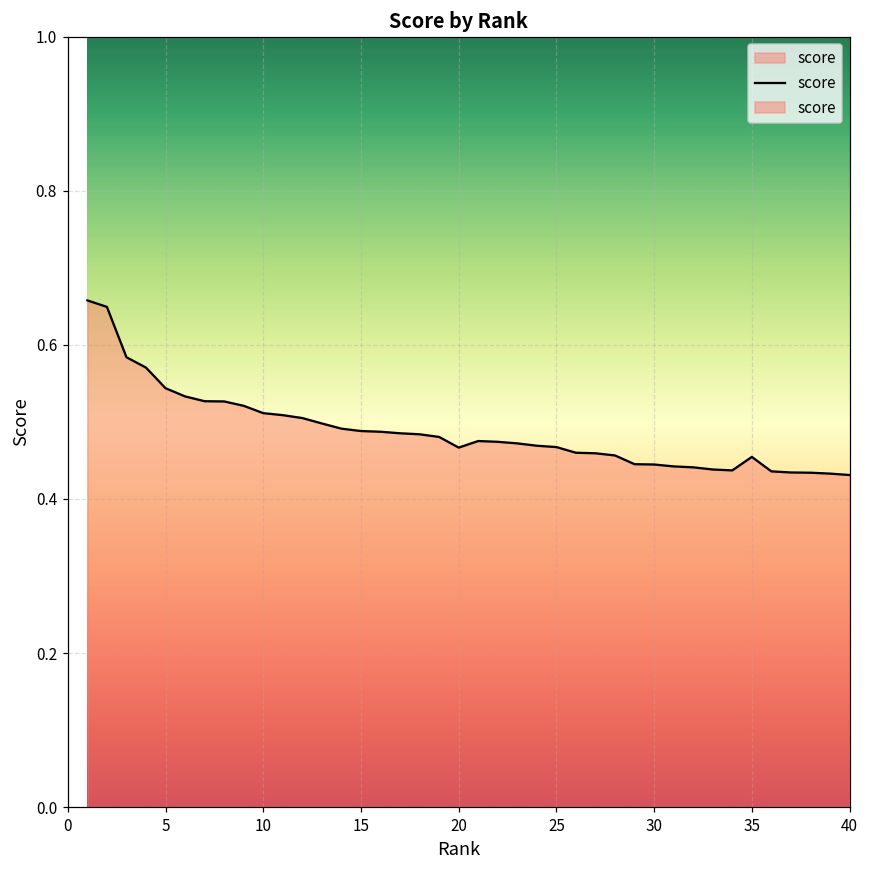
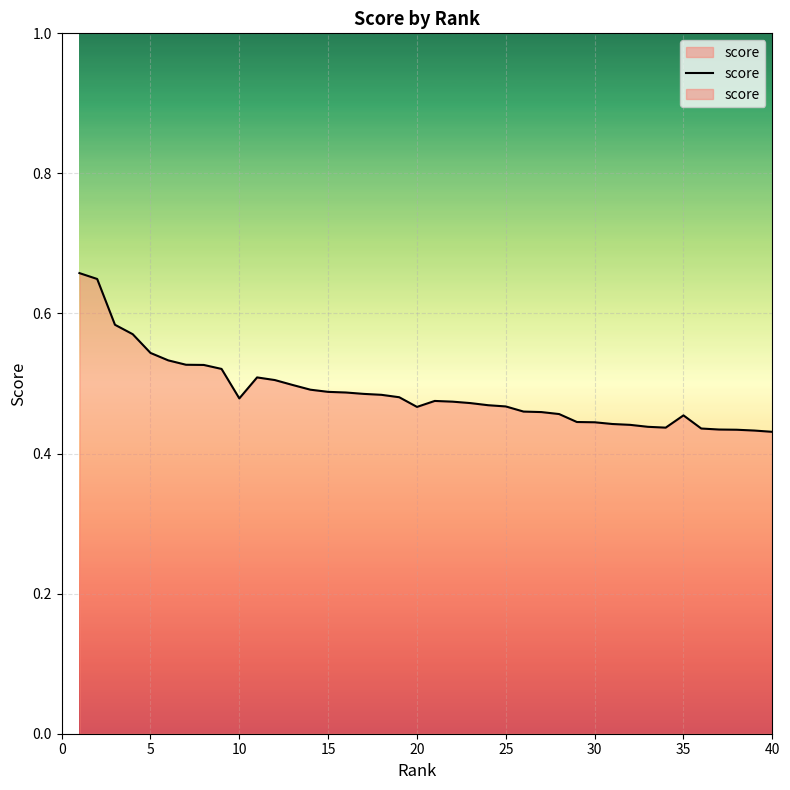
  {
    "5": 0.54,
-   "10": 0.51,
+   "10": 0.48,
    "15": 0.49,
    "20": 0.47,
    "25": 0.47,
    "30": 0.44,
    "35": 0.45,
    "40": 0.43
  }
